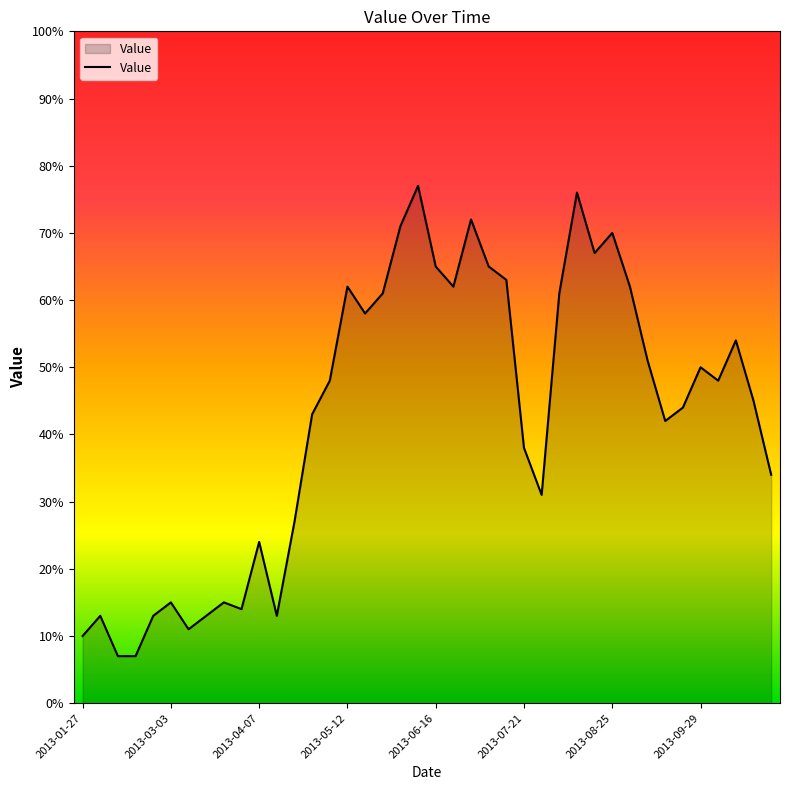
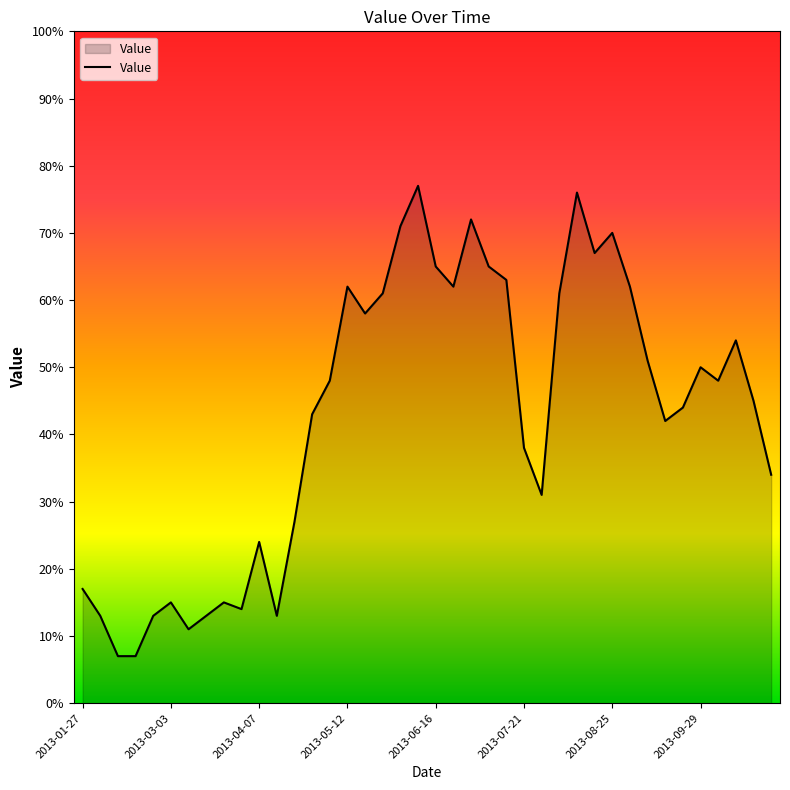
  {
-   "2013-01-27": "10%",
+   "2013-01-27": "17%",
    "2013-03-03": "15%",
    "2013-04-07": "24%",
    "2013-05-12": "62%",
    "2013-06-16": "65%",
    "2013-07-21": "38%",
    "2013-08-25": "70%",
    "2013-09-29": "50%"
  }
